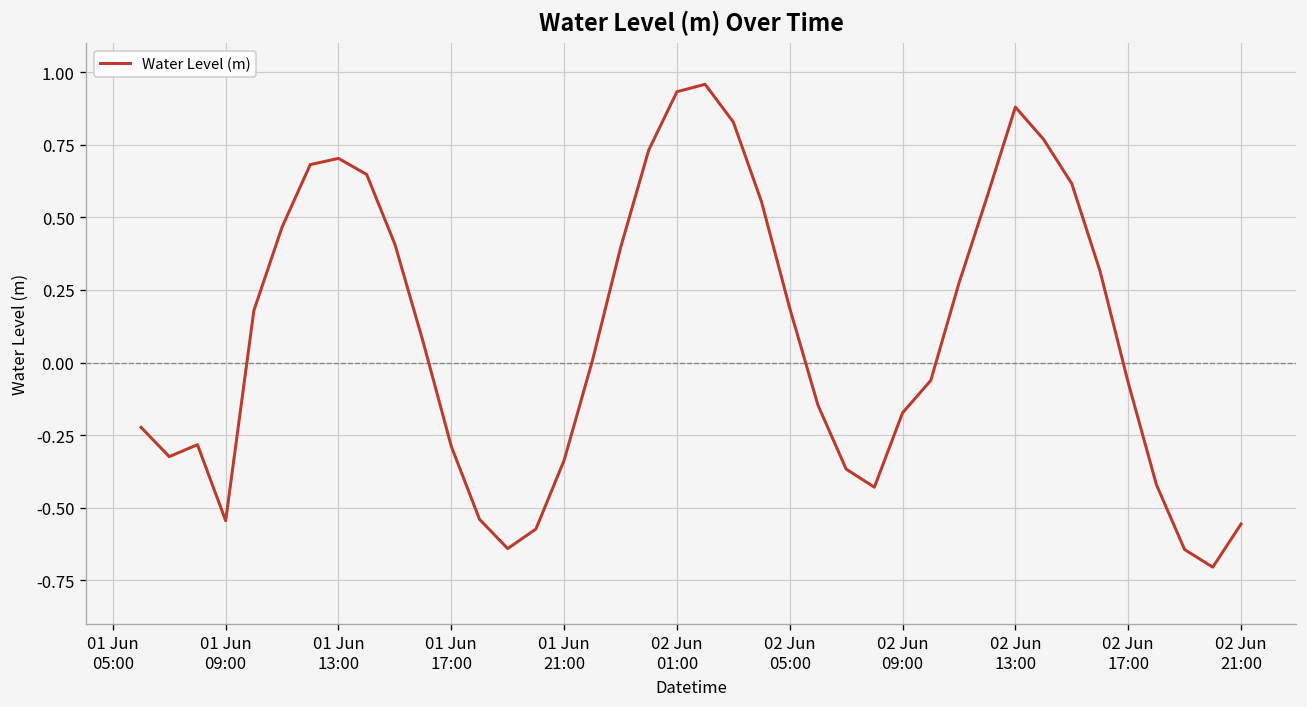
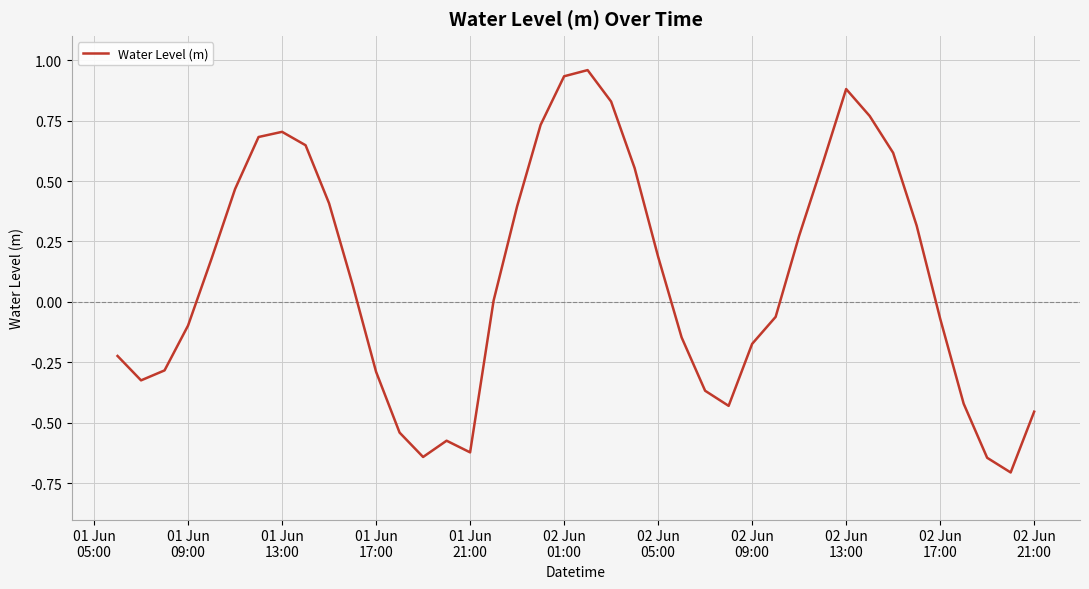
  {
-   "01 Jun 09:00": -0.55,
+   "01 Jun 09:00": -0.10,
    "01 Jun 13:00": 0.70,
    "01 Jun 17:00": -0.29,
-   "01 Jun 21:00": -0.34,
+   "01 Jun 21:00": -0.62,
    "02 Jun 01:00": 0.93,
    "02 Jun 05:00": 0.19,
    "02 Jun 09:00": -0.17,
    "02 Jun 13:00": 0.88,
    "02 Jun 17:00": -0.07,
-   "02 Jun 21:00": -0.56
+   "02 Jun 21:00": -0.45
  }
